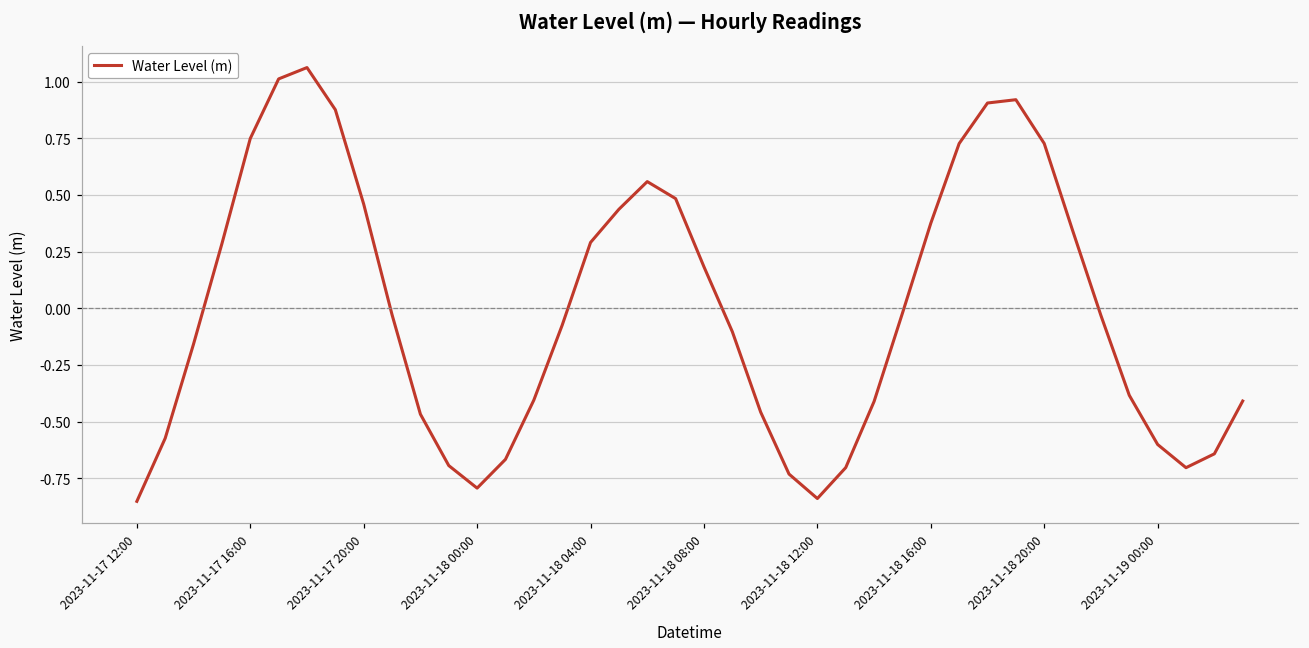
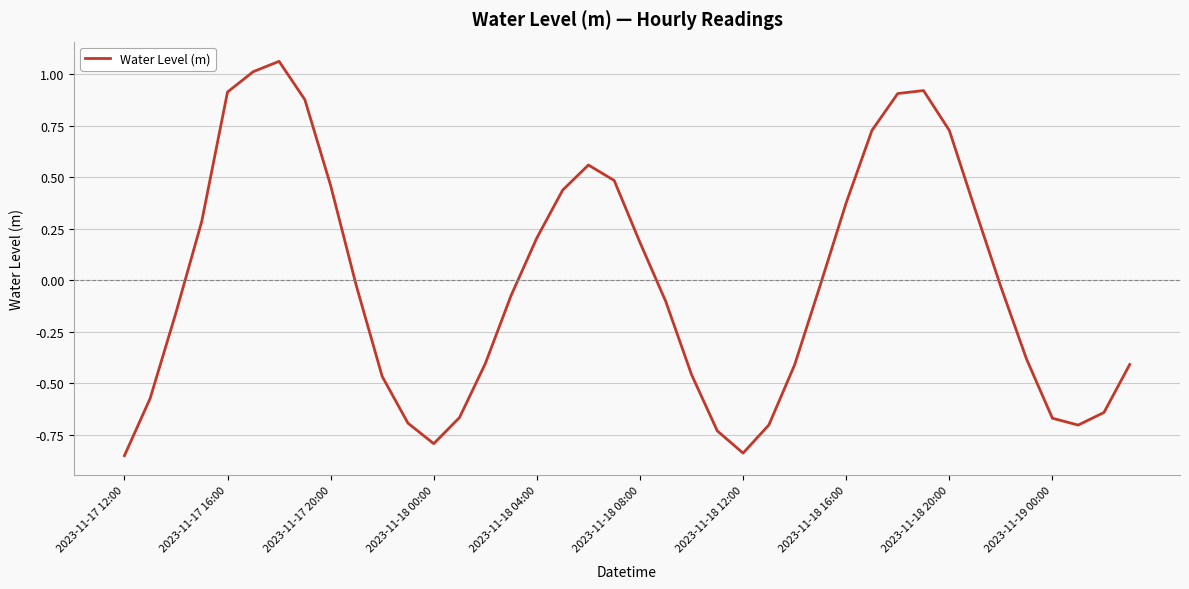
  {
    "2023-11-17 12:00": -0.85,
-   "2023-11-17 16:00": 0.75,
+   "2023-11-17 16:00": 0.91,
    "2023-11-17 20:00": 0.46,
    "2023-11-18 00:00": -0.79,
-   "2023-11-18 04:00": 0.29,
+   "2023-11-18 04:00": 0.20,
    "2023-11-18 08:00": 0.18,
    "2023-11-18 12:00": -0.84,
    "2023-11-18 16:00": 0.38,
    "2023-11-18 20:00": 0.73,
-   "2023-11-19 00:00": -0.60
+   "2023-11-19 00:00": -0.67
  }
